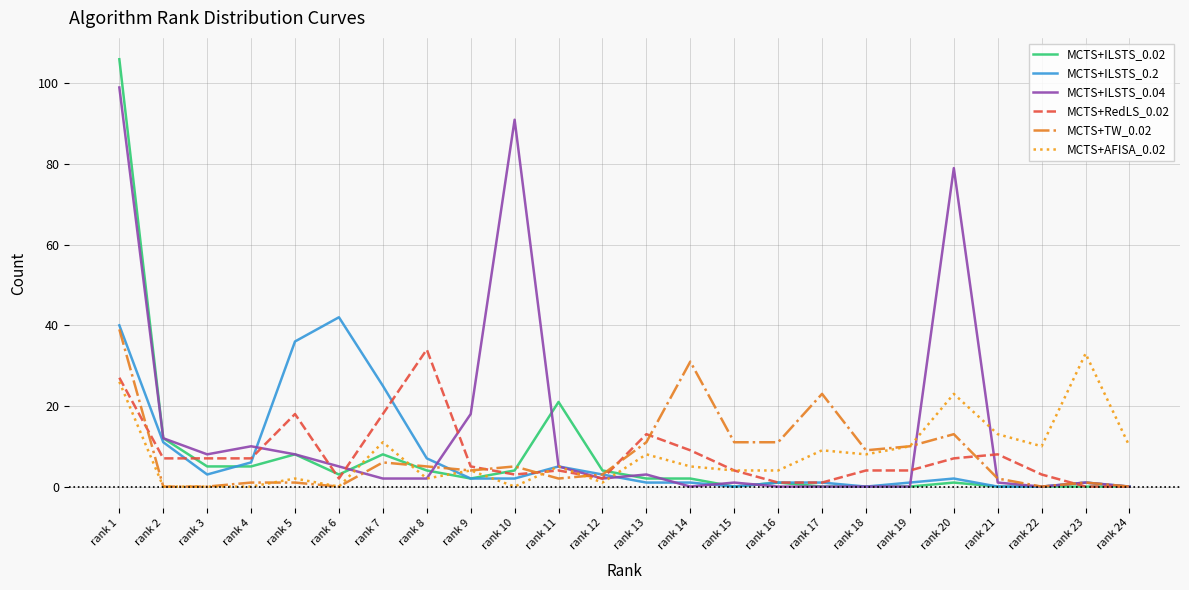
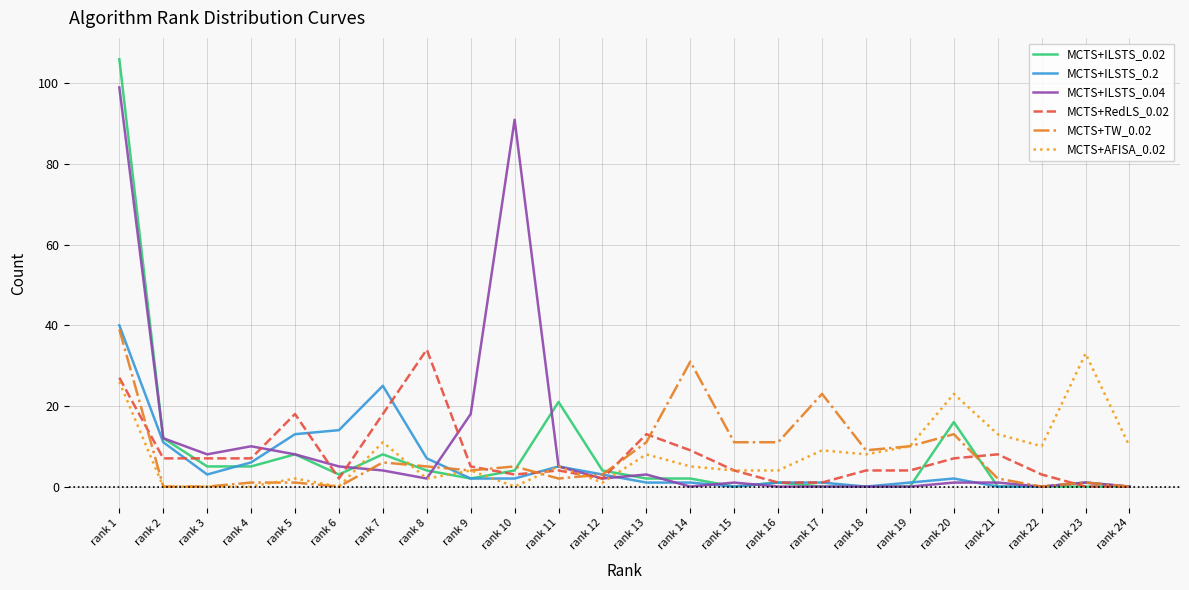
  {
    "MCTS+ILSTS_0.02": {
      "rank 1": 106,
      "rank 3": 5,
      "rank 4": 5,
      "rank 6": 3,
      "rank 7": 8,
      "rank 8": 4,
      "rank 10": 4,
      "rank 11": 21,
      "rank 12": 4,
      "rank 13": 2,
      "rank 14": 2,
-     "rank 20": 1
+     "rank 20": 16
    },
    "MCTS+ILSTS_0.2": {
      "rank 1": 40,
      "rank 2": 11,
      "rank 3": 3,
      "rank 4": 6,
-     "rank 5": 36,
-     "rank 6": 42,
+     "rank 5": 13,
+     "rank 6": 14,
      "rank 7": 25,
      "rank 8": 7,
      "rank 10": 2,
      "rank 13": 1,
      "rank 14": 1,
      "rank 19": 1,
      "rank 20": 2
    },
    "MCTS+ILSTS_0.04": {
      "rank 1": 99,
      "rank 3": 8,
      "rank 4": 10,
      "rank 6": 5,
-     "rank 7": 2,
+     "rank 7": 4,
      "rank 9": 18,
      "rank 10": 91,
      "rank 13": 3,
      "rank 14": 0,
      "rank 15": 1,
      "rank 16": 0,
-     "rank 20": 79,
+     "rank 20": 1,
      "rank 21": 1
    }
  }
